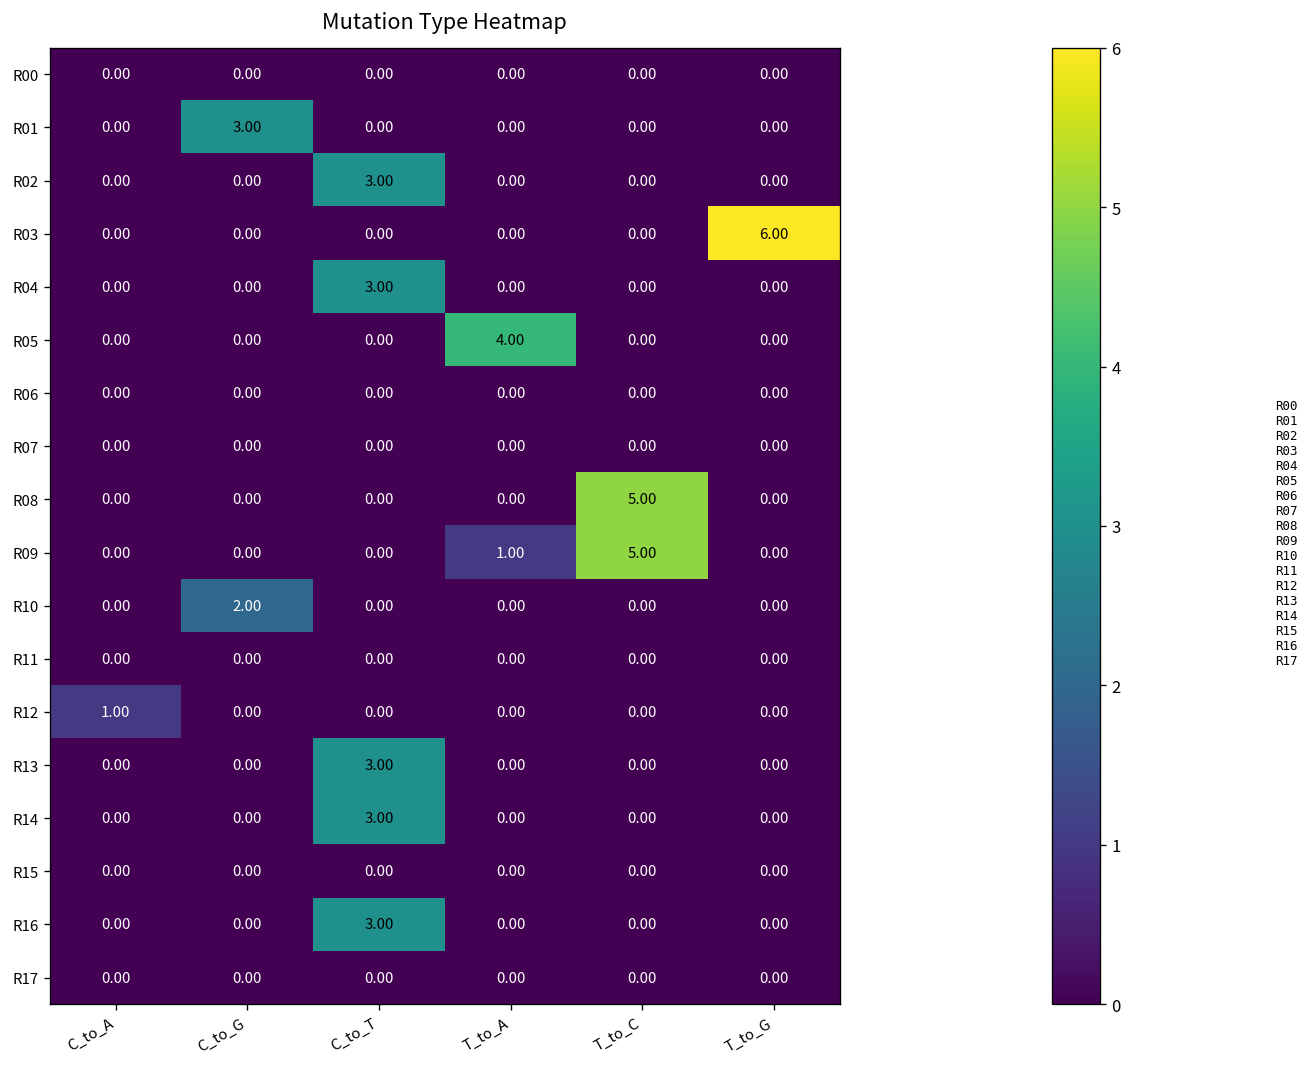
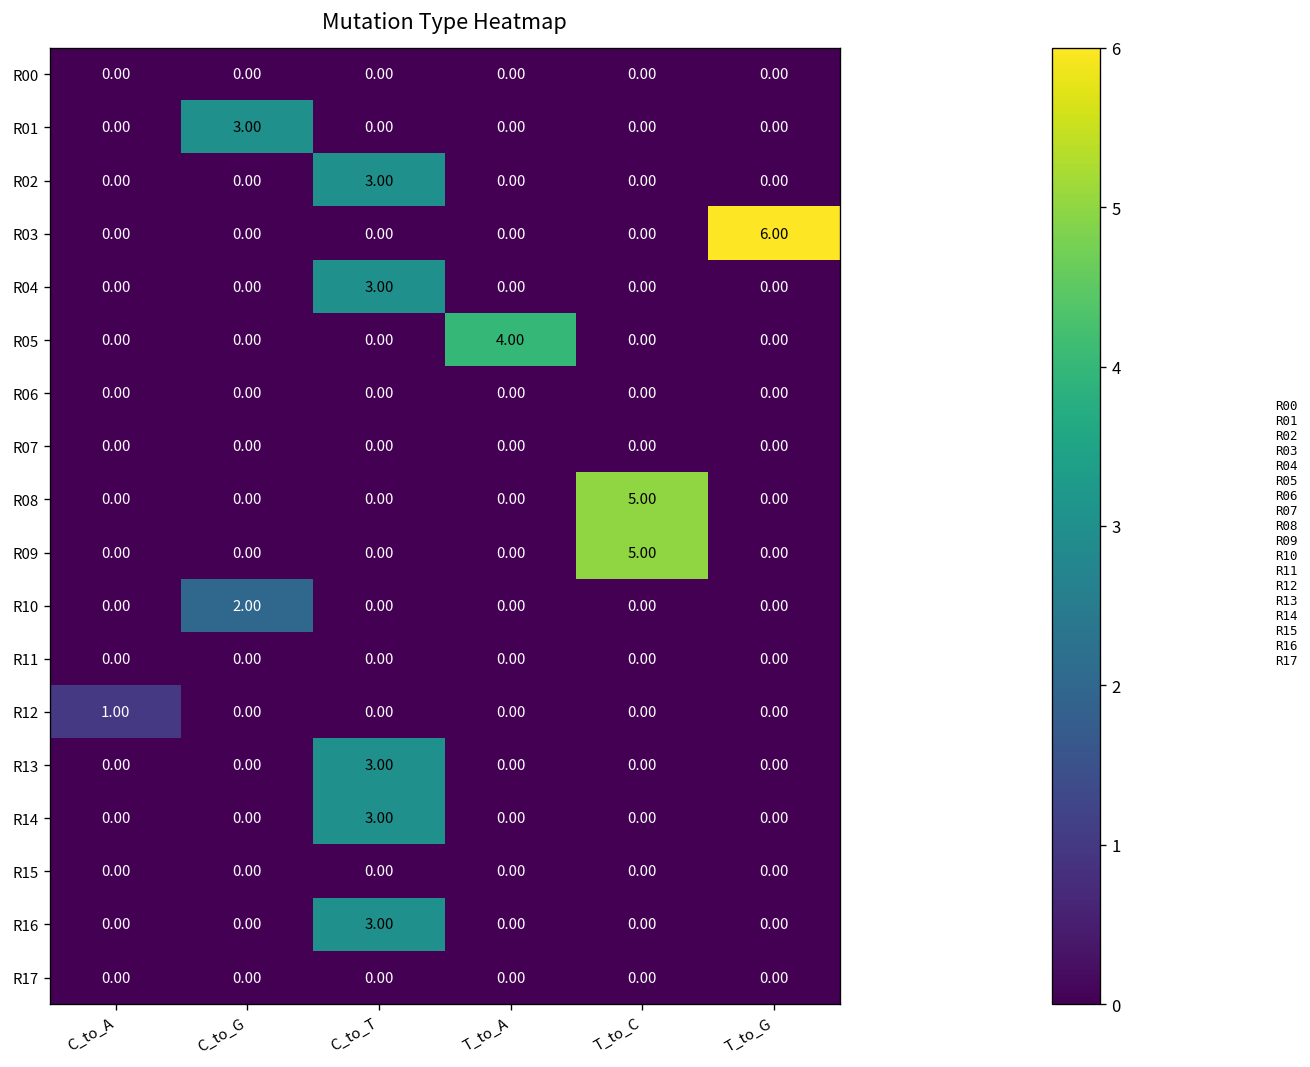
  {
    "R00": {
      "C_to_A": 0.00,
      "C_to_G": 0.00,
      "C_to_T": 0.00,
      "T_to_A": 0.00,
      "T_to_C": 0.00,
      "T_to_G": 0.00
    },
    "R01": {
      "C_to_A": 0.00,
      "C_to_G": 3.00,
      "C_to_T": 0.00,
      "T_to_A": 0.00,
      "T_to_C": 0.00,
      "T_to_G": 0.00
    },
    "R02": {
      "C_to_A": 0.00,
      "C_to_G": 0.00,
      "C_to_T": 3.00,
      "T_to_A": 0.00,
      "T_to_C": 0.00,
      "T_to_G": 0.00
    },
    "R03": {
      "C_to_A": 0.00,
      "C_to_G": 0.00,
      "C_to_T": 0.00,
      "T_to_A": 0.00,
      "T_to_C": 0.00,
      "T_to_G": 6.00
    },
    "R04": {
      "C_to_A": 0.00,
      "C_to_G": 0.00,
      "C_to_T": 3.00,
      "T_to_A": 0.00,
      "T_to_C": 0.00,
      "T_to_G": 0.00
    },
    "R05": {
      "C_to_A": 0.00,
      "C_to_G": 0.00,
      "C_to_T": 0.00,
      "T_to_A": 4.00,
      "T_to_C": 0.00,
      "T_to_G": 0.00
    },
    "R06": {
      "C_to_A": 0.00,
      "C_to_G": 0.00,
      "C_to_T": 0.00,
      "T_to_A": 0.00,
      "T_to_C": 0.00,
      "T_to_G": 0.00
    },
    "R07": {
      "C_to_A": 0.00,
      "C_to_G": 0.00,
      "C_to_T": 0.00,
      "T_to_A": 0.00,
      "T_to_C": 0.00,
      "T_to_G": 0.00
    },
    "R08": {
      "C_to_A": 0.00,
      "C_to_G": 0.00,
      "C_to_T": 0.00,
      "T_to_A": 0.00,
      "T_to_C": 5.00,
      "T_to_G": 0.00
    },
    "R09": {
      "C_to_A": 0.00,
      "C_to_G": 0.00,
      "C_to_T": 0.00,
-     "T_to_A": 1.00,
+     "T_to_A": 0.00,
      "T_to_C": 5.00,
      "T_to_G": 0.00
    },
    "R10": {
      "C_to_A": 0.00,
      "C_to_G": 2.00,
      "C_to_T": 0.00,
      "T_to_A": 0.00,
      "T_to_C": 0.00,
      "T_to_G": 0.00
    },
    "R11": {
      "C_to_A": 0.00,
      "C_to_G": 0.00,
      "C_to_T": 0.00,
      "T_to_A": 0.00,
      "T_to_C": 0.00,
      "T_to_G": 0.00
    },
    "R12": {
      "C_to_A": 1.00,
      "C_to_G": 0.00,
      "C_to_T": 0.00,
      "T_to_A": 0.00,
      "T_to_C": 0.00,
      "T_to_G": 0.00
    },
    "R13": {
      "C_to_A": 0.00,
      "C_to_G": 0.00,
      "C_to_T": 3.00,
      "T_to_A": 0.00,
      "T_to_C": 0.00,
      "T_to_G": 0.00
    },
    "R14": {
      "C_to_A": 0.00,
      "C_to_G": 0.00,
      "C_to_T": 3.00,
      "T_to_A": 0.00,
      "T_to_C": 0.00,
      "T_to_G": 0.00
    },
    "R15": {
      "C_to_A": 0.00,
      "C_to_G": 0.00,
      "C_to_T": 0.00,
      "T_to_A": 0.00,
      "T_to_C": 0.00,
      "T_to_G": 0.00
    },
    "R16": {
      "C_to_A": 0.00,
      "C_to_G": 0.00,
      "C_to_T": 3.00,
      "T_to_A": 0.00,
      "T_to_C": 0.00,
      "T_to_G": 0.00
    },
    "R17": {
      "C_to_A": 0.00,
      "C_to_G": 0.00,
      "C_to_T": 0.00,
      "T_to_A": 0.00,
      "T_to_C": 0.00,
      "T_to_G": 0.00
    }
  }
